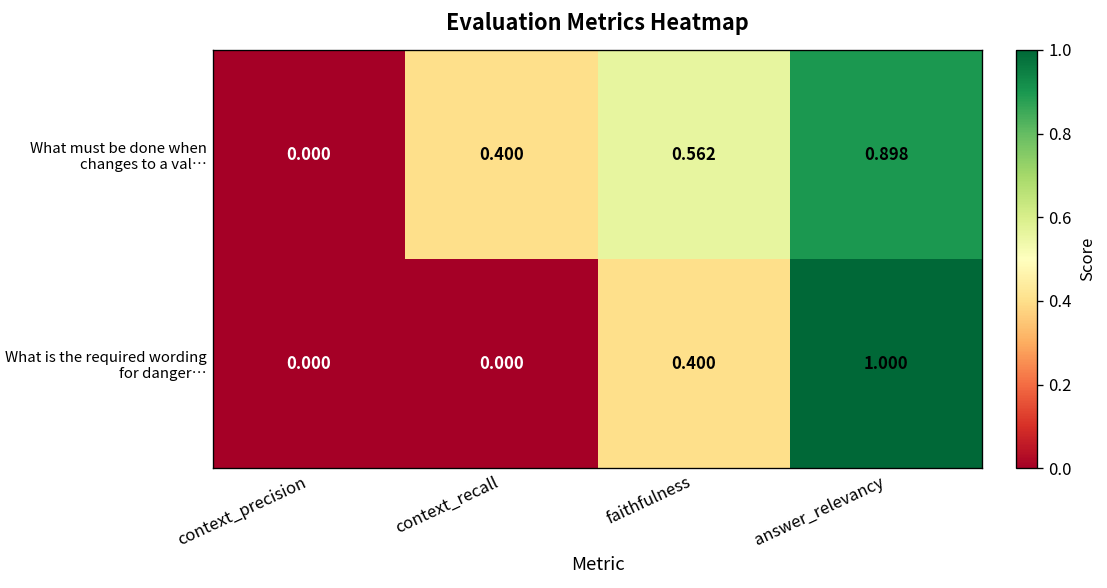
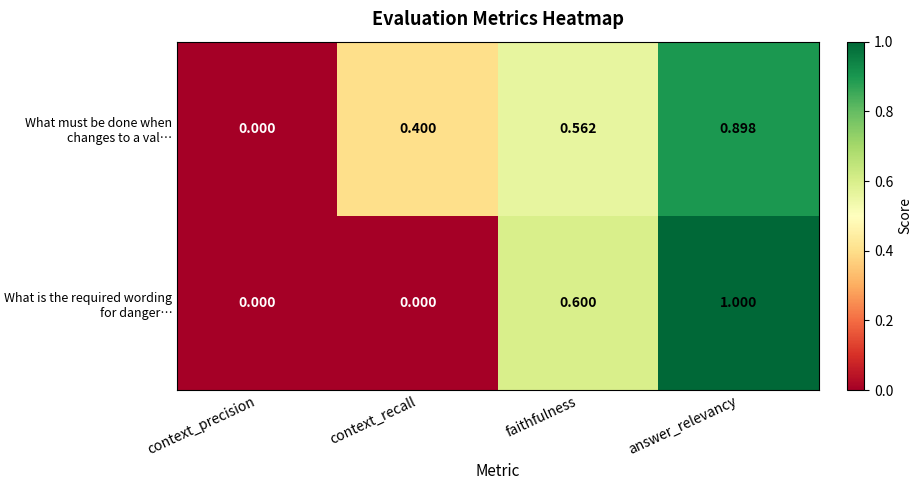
  {
    "What must be done when changes to a val…": {
      "context_precision": 0.000,
      "context_recall": 0.400,
      "faithfulness": 0.562,
      "answer_relevancy": 0.898
    },
    "What is the required wording for danger…": {
      "context_precision": 0.000,
      "context_recall": 0.000,
-     "faithfulness": 0.400,
+     "faithfulness": 0.600,
      "answer_relevancy": 1.000
    }
  }
